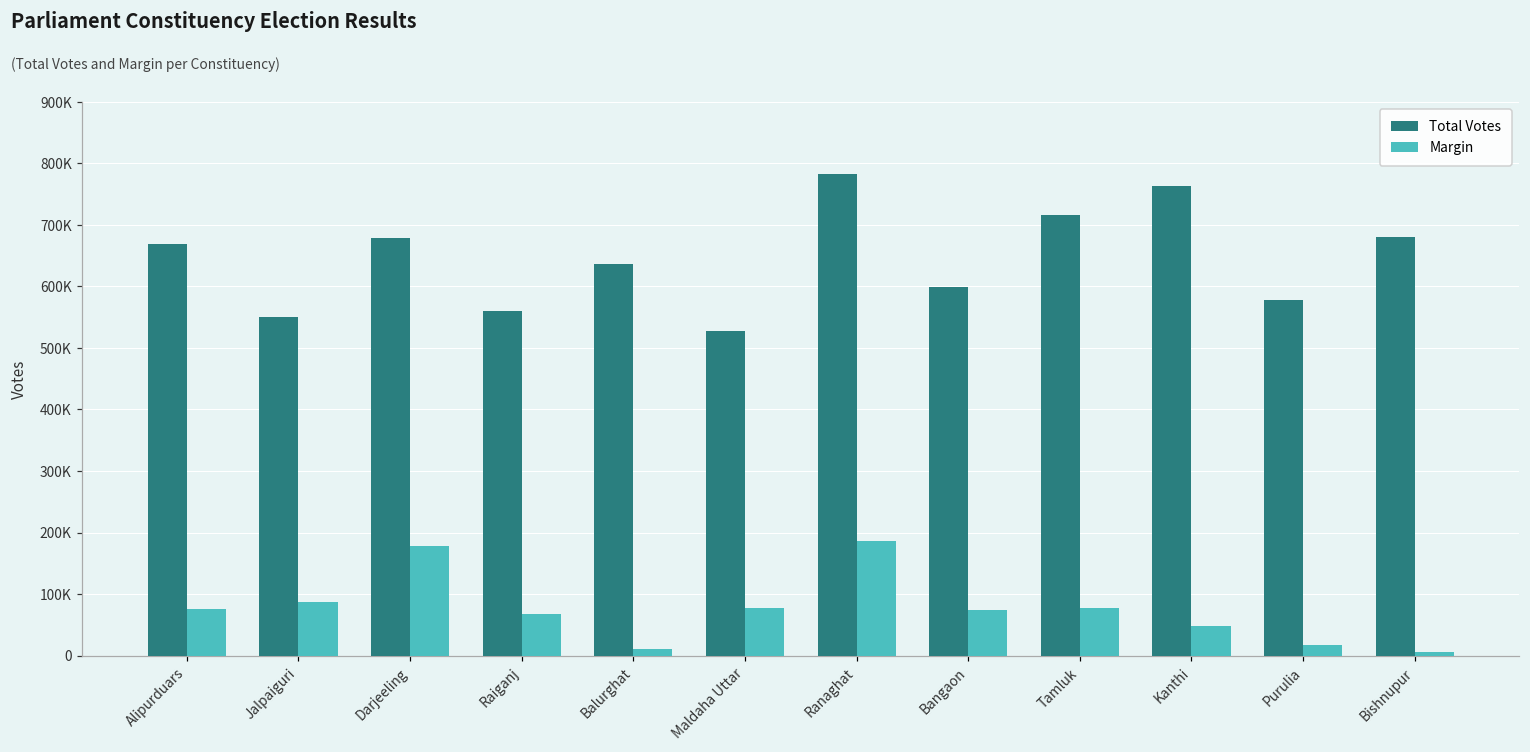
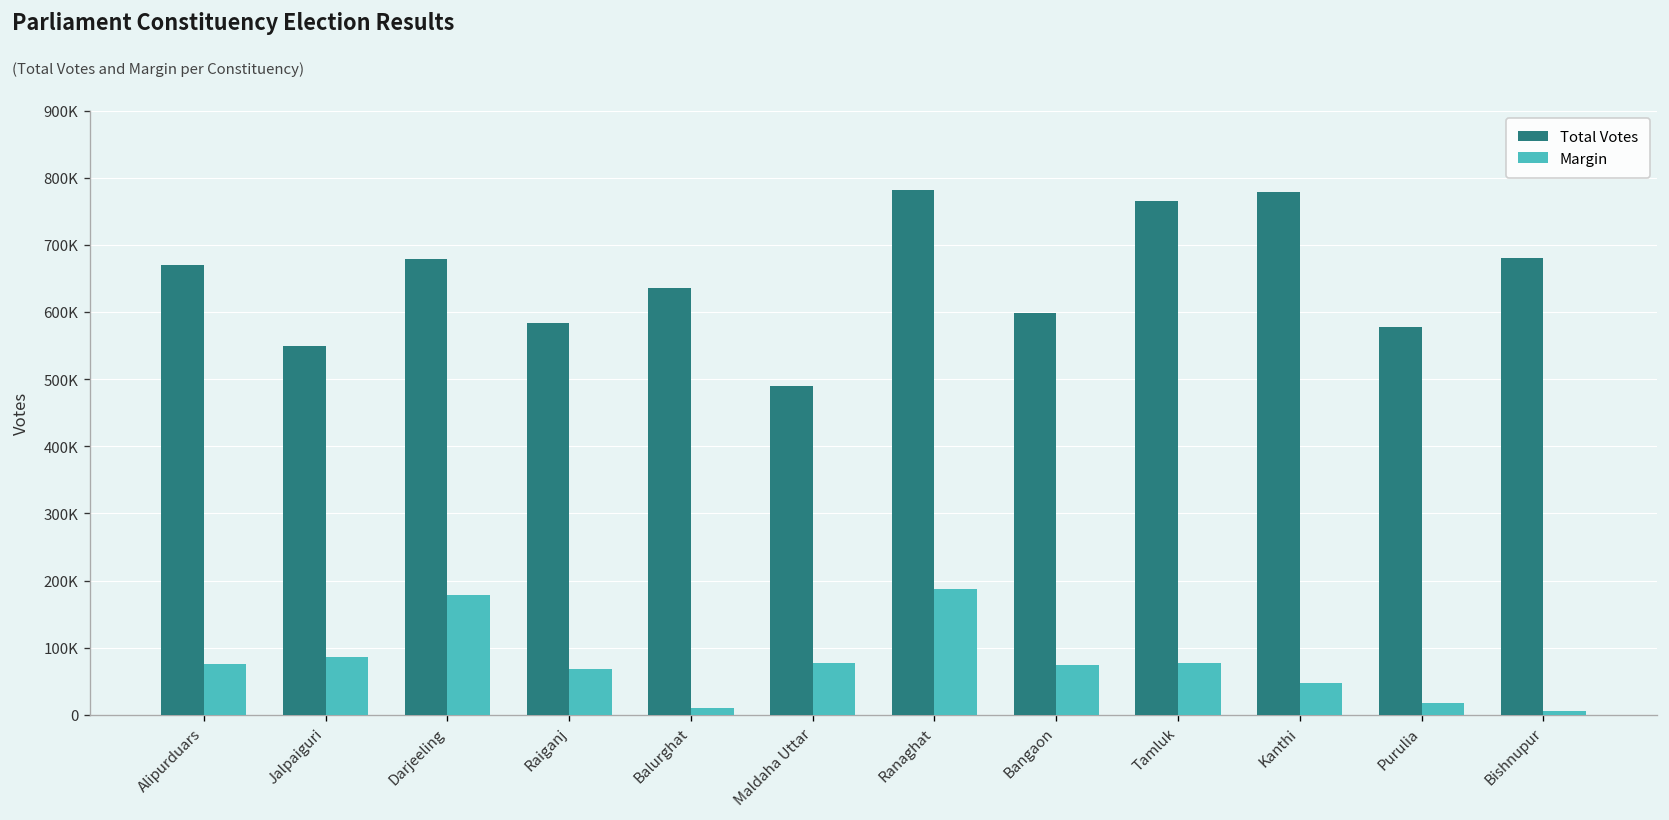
  {
    "Total Votes": {
      "Alipurduars": 670000,
      "Jalpaiguri": 550000,
      "Darjeeling": 680000,
-     "Raiganj": 560000,
+     "Raiganj": 580000,
      "Balurghat": 640000,
-     "Maldaha Uttar": 530000,
+     "Maldaha Uttar": 490000,
      "Ranaghat": 780000,
      "Bangaon": 600000,
-     "Tamluk": 720000,
-     "Kanthi": 760000,
+     "Tamluk": 770000,
+     "Kanthi": 780000,
      "Purulia": 580000,
      "Bishnupur": 680000
    },
    "Margin": {
      "Alipurduars": 80000,
      "Jalpaiguri": 90000,
      "Darjeeling": 180000,
      "Raiganj": 70000,
      "Balurghat": 10000,
      "Maldaha Uttar": 80000,
      "Ranaghat": 190000,
      "Bangaon": 70000,
      "Tamluk": 80000,
      "Kanthi": 50000,
      "Purulia": 20000,
      "Bishnupur": 10000
    }
  }
